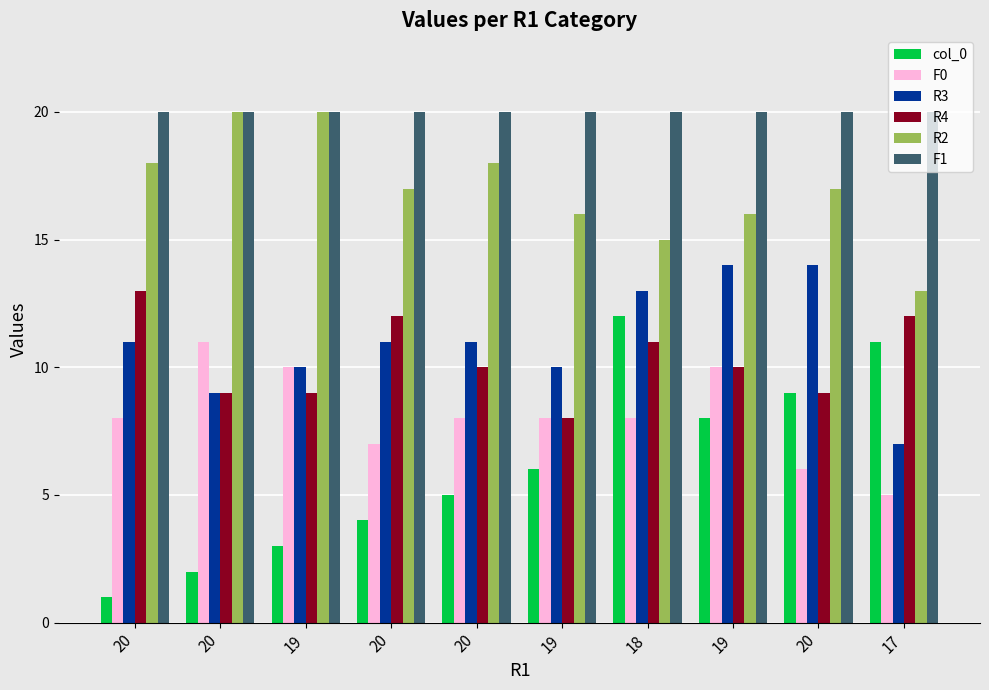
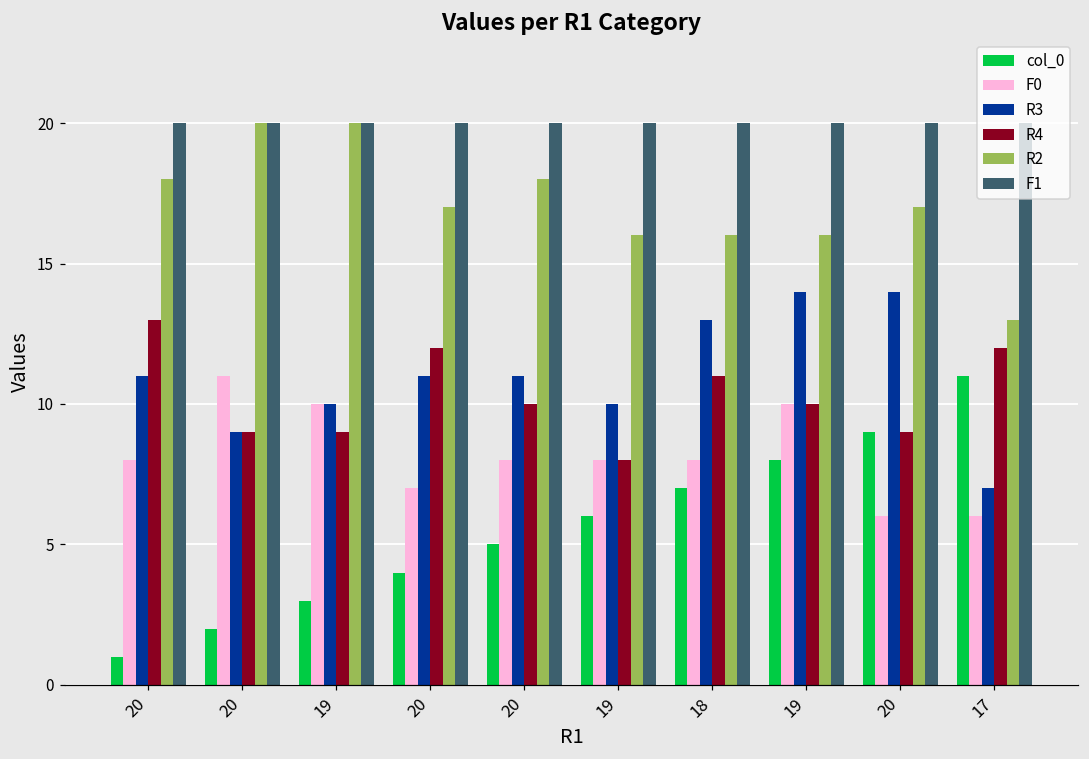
  {
    "col_0": {
-     "18": 12,
+     "18": 7,
      "17": 11
    },
    "F0": {
      "18": 8,
-     "17": 5
+     "17": 6
    },
    "R3": {
      "18": 13,
      "17": 7
    },
    "R4": {
      "18": 11,
      "17": 12
    },
    "R2": {
-     "18": 15,
+     "18": 16,
      "17": 13
    },
    "F1": {
      "18": 20
    }
  }
